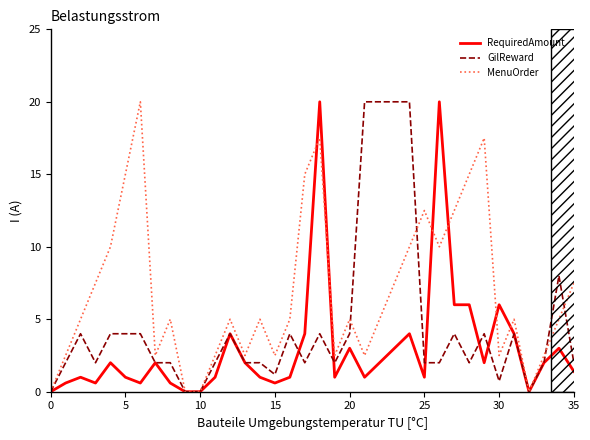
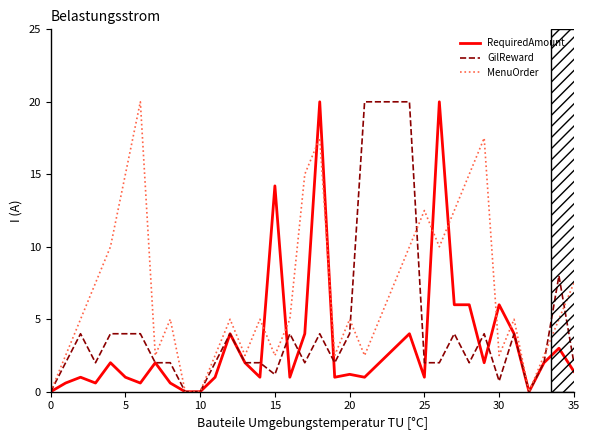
  {
    "RequiredAmount": {
      "5": 1.0,
-     "15": 0.6,
-     "20": 3.0,
+     "15": 14.2,
+     "20": 1.2,
      "25": 1.0,
      "30": 6.0,
      "35": 1.4
    },
    "GilReward": {
      "5": 4.0,
      "15": 1.2,
      "20": 4.0,
      "25": 2.0,
      "30": 0.7,
      "35": 2.0
    },
    "MenuOrder": {
      "5": 15.0,
      "15": 2.5,
      "20": 5.0,
      "25": 12.5,
      "30": 2.5,
      "35": 7.5
    }
  }
